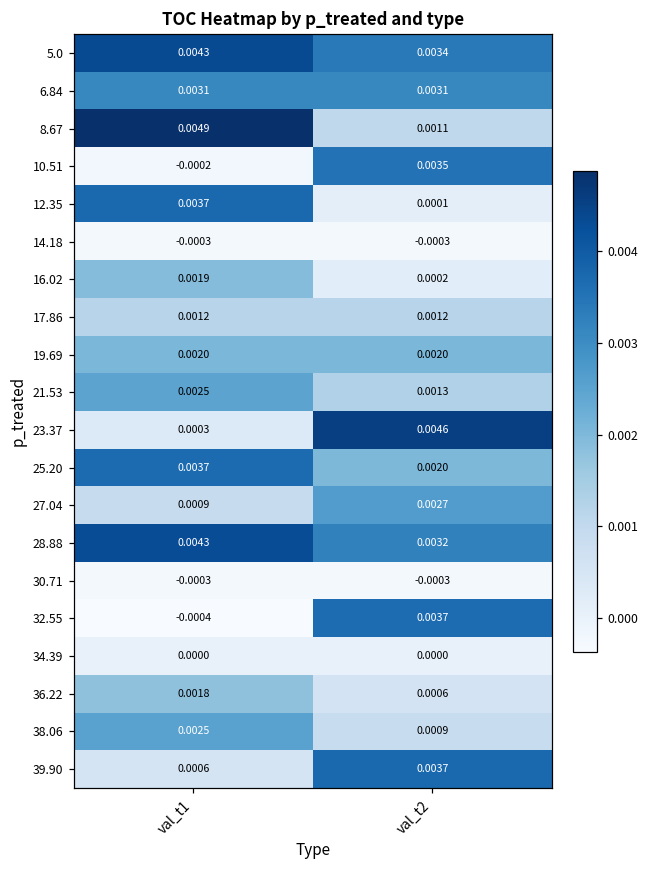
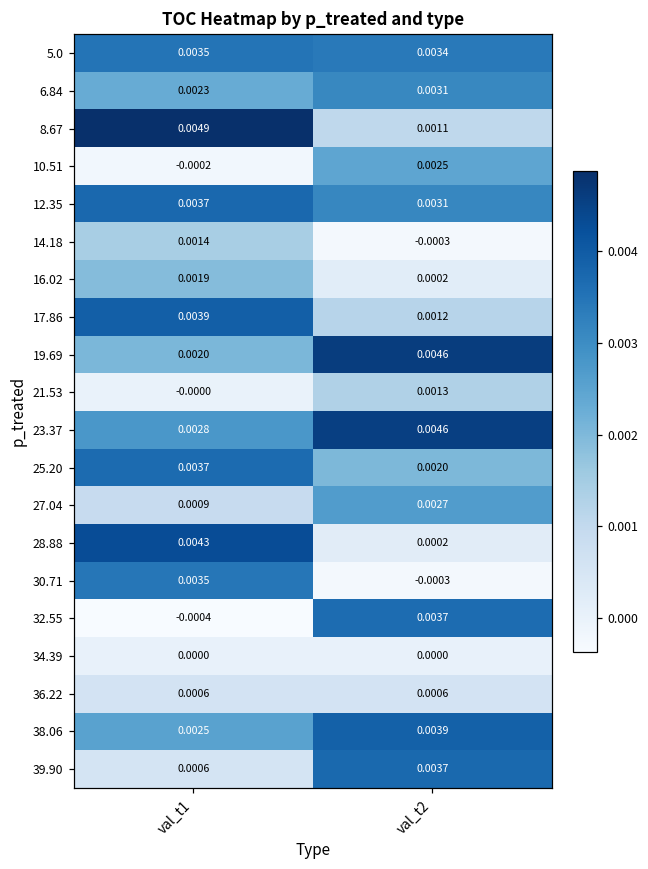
  {
    "5.0": {
-     "val_t1": 0.0043,
+     "val_t1": 0.0035,
      "val_t2": 0.0034
    },
    "6.84": {
-     "val_t1": 0.0031,
+     "val_t1": 0.0023,
      "val_t2": 0.0031
    },
    "8.67": {
      "val_t1": 0.0049,
      "val_t2": 0.0011
    },
    "10.51": {
      "val_t1": -0.0002,
-     "val_t2": 0.0035
+     "val_t2": 0.0025
    },
    "12.35": {
      "val_t1": 0.0037,
-     "val_t2": 0.0001
+     "val_t2": 0.0031
    },
    "14.18": {
-     "val_t1": -0.0003,
+     "val_t1": 0.0014,
      "val_t2": -0.0003
    },
    "16.02": {
      "val_t1": 0.0019,
      "val_t2": 0.0002
    },
    "17.86": {
-     "val_t1": 0.0012,
+     "val_t1": 0.0039,
      "val_t2": 0.0012
    },
    "19.69": {
      "val_t1": 0.0020,
-     "val_t2": 0.0020
+     "val_t2": 0.0046
    },
    "21.53": {
-     "val_t1": 0.0025,
+     "val_t1": -0.0000,
      "val_t2": 0.0013
    },
    "23.37": {
-     "val_t1": 0.0003,
+     "val_t1": 0.0028,
      "val_t2": 0.0046
    },
    "25.20": {
      "val_t1": 0.0037,
      "val_t2": 0.0020
    },
    "27.04": {
      "val_t1": 0.0009,
      "val_t2": 0.0027
    },
    "28.88": {
      "val_t1": 0.0043,
-     "val_t2": 0.0032
+     "val_t2": 0.0002
    },
    "30.71": {
-     "val_t1": -0.0003,
+     "val_t1": 0.0035,
      "val_t2": -0.0003
    },
    "32.55": {
      "val_t1": -0.0004,
      "val_t2": 0.0037
    },
    "34.39": {
      "val_t1": 0.0000,
      "val_t2": 0.0000
    },
    "36.22": {
-     "val_t1": 0.0018,
+     "val_t1": 0.0006,
      "val_t2": 0.0006
    },
    "38.06": {
      "val_t1": 0.0025,
-     "val_t2": 0.0009
+     "val_t2": 0.0039
    },
    "39.90": {
      "val_t1": 0.0006,
      "val_t2": 0.0037
    }
  }
